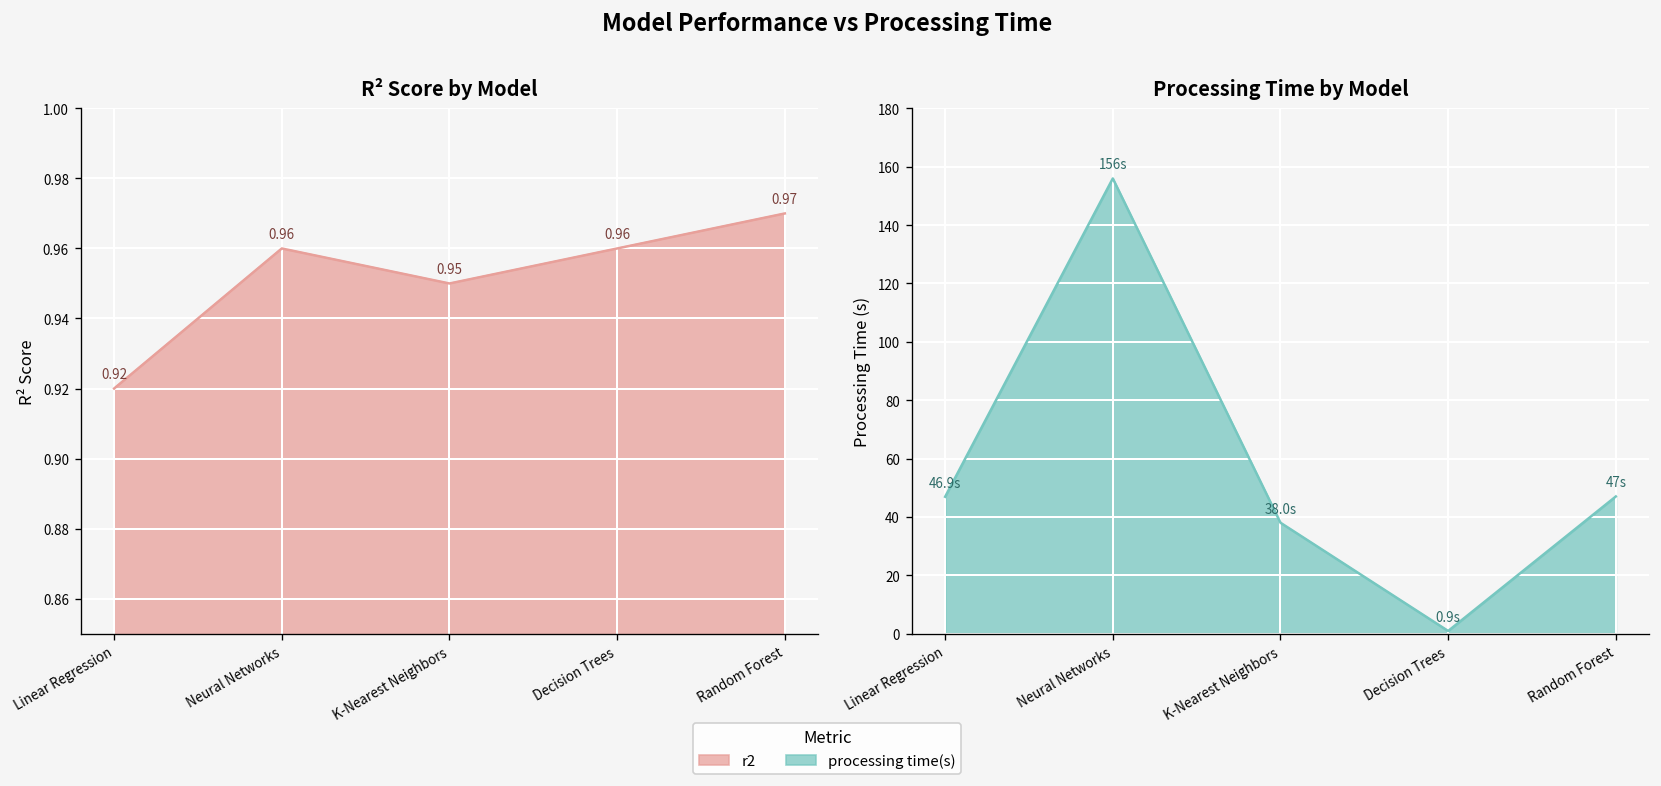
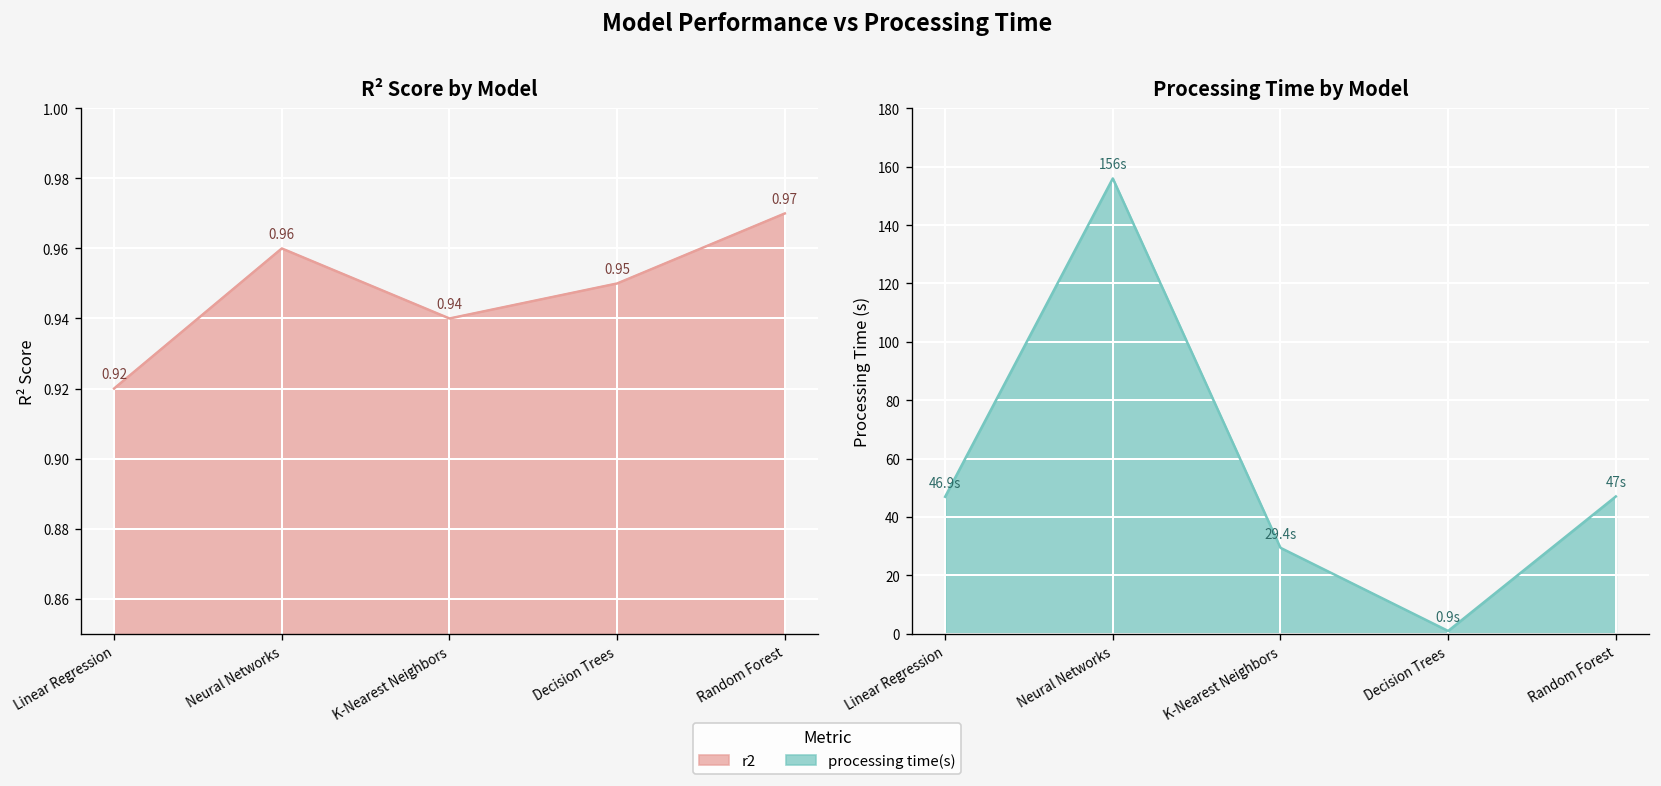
  {
    "R² Score by Model": {
      "Linear Regression": "0.92",
      "Neural Networks": "0.96",
-     "K-Nearest Neighbors": "0.95",
-     "Decision Trees": "0.96",
+     "K-Nearest Neighbors": "0.94",
+     "Decision Trees": "0.95",
      "Random Forest": "0.97"
    },
    "Processing Time by Model": {
      "Linear Regression": "46.9s",
      "Neural Networks": "156s",
-     "K-Nearest Neighbors": "38.0s",
+     "K-Nearest Neighbors": "29.4s",
      "Decision Trees": "0.9s",
      "Random Forest": "47s"
    }
  }
